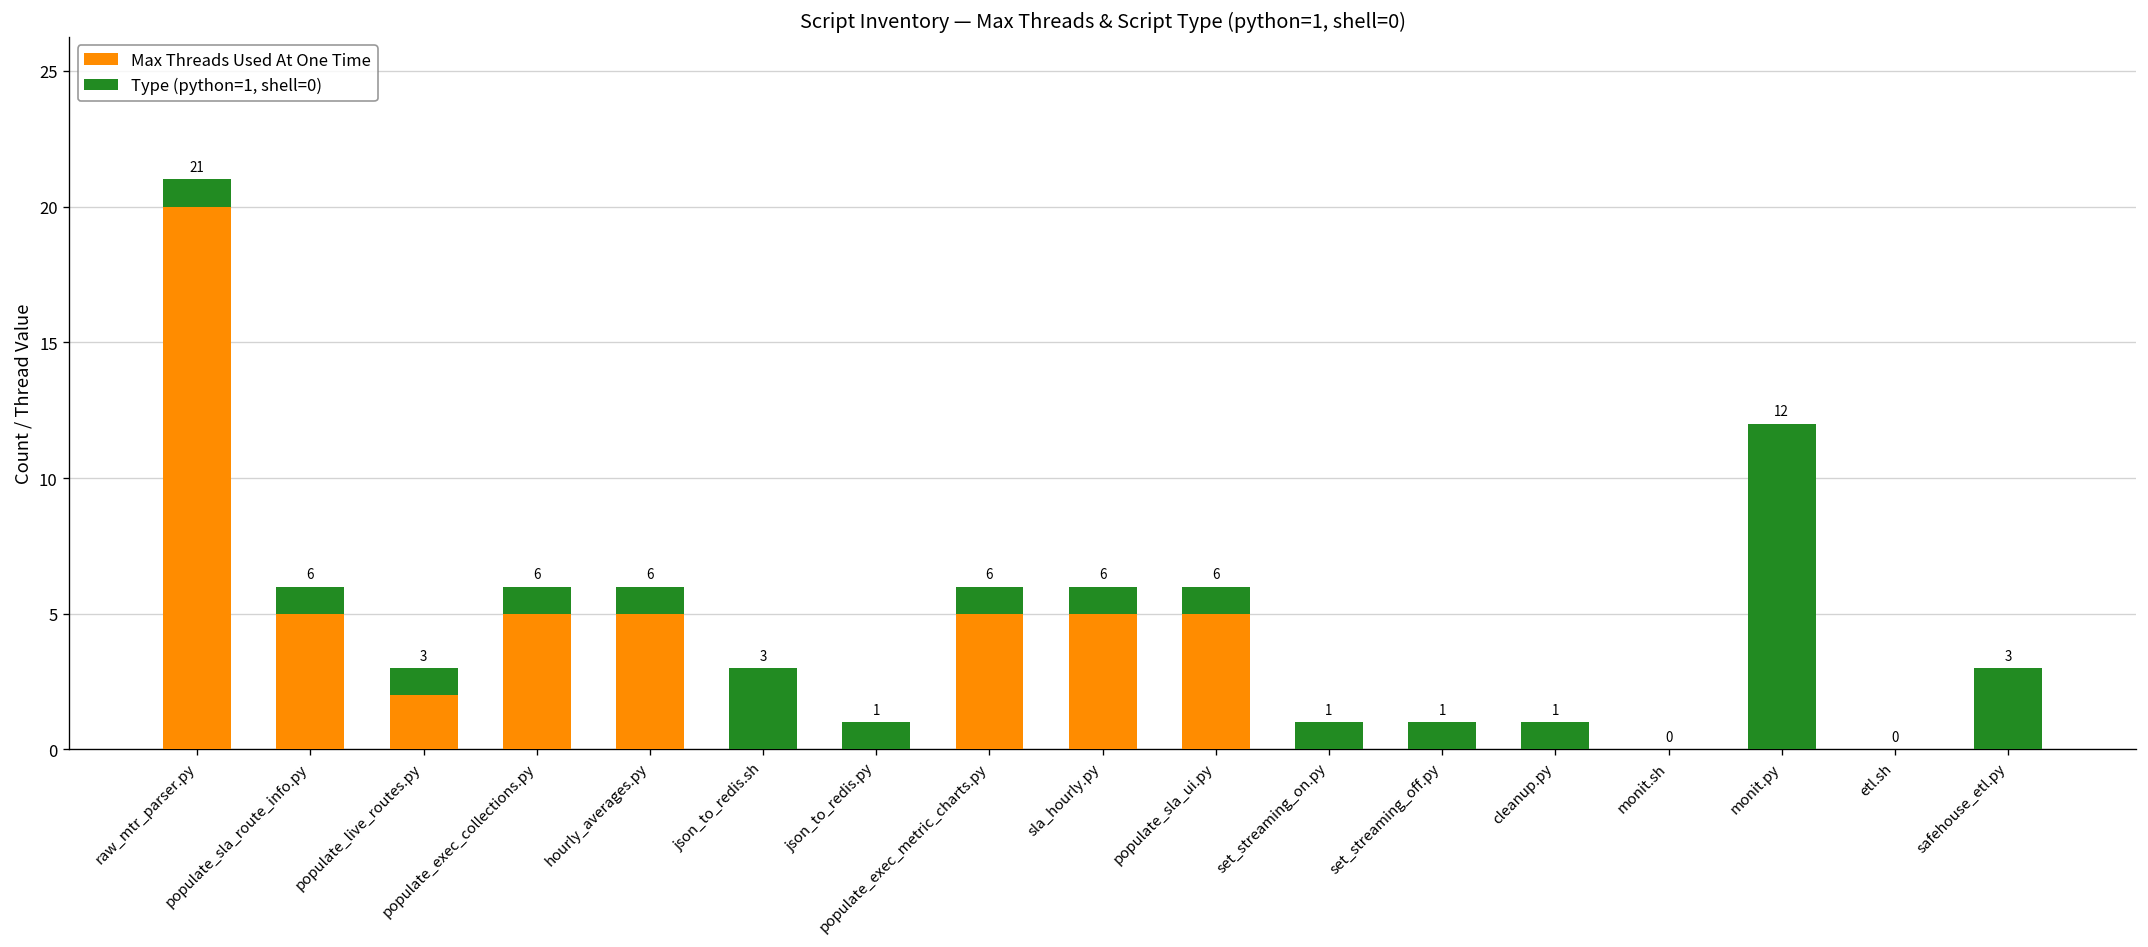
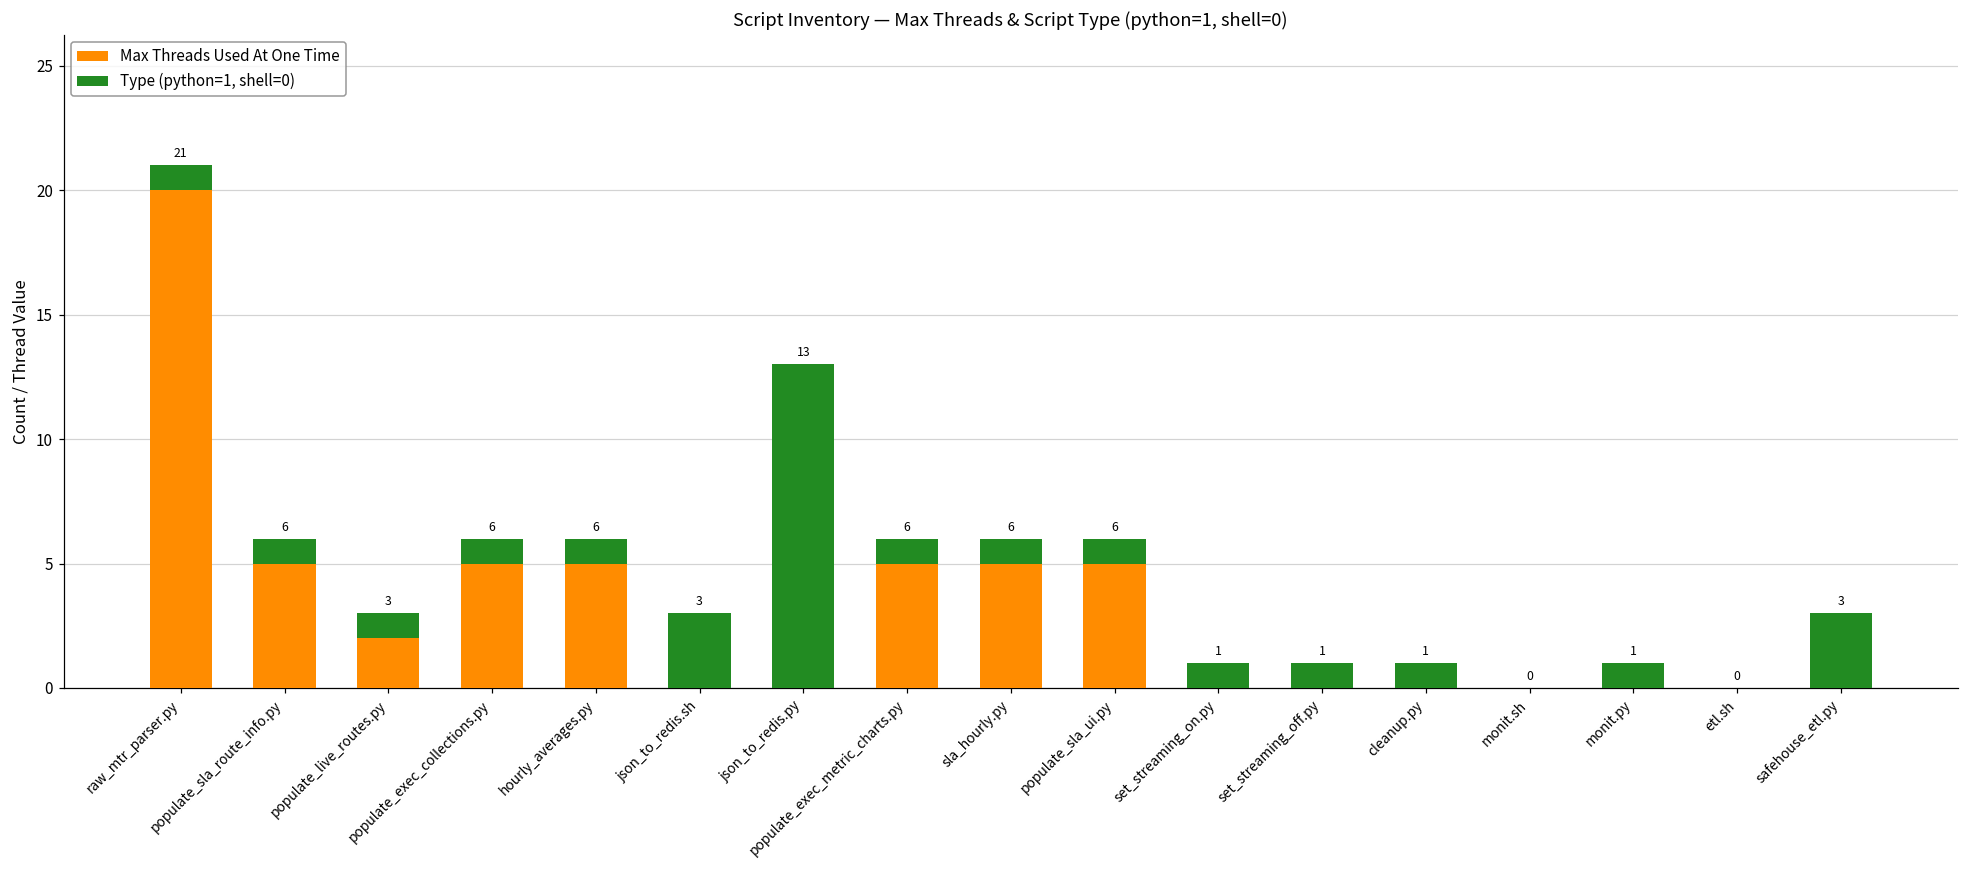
  {
    "Max Threads Used At One Time": {
      "monit.sh": 0,
      "etl.sh": 0
    },
    "Type (python=1, shell=0)": {
      "json_to_redis.sh": 3,
-     "json_to_redis.py": 1,
+     "json_to_redis.py": 13,
      "set_streaming_on.py": 1,
      "set_streaming_off.py": 1,
      "cleanup.py": 1,
      "monit.sh": 0,
-     "monit.py": 12,
+     "monit.py": 1,
      "etl.sh": 0,
      "safehouse_etl.py": 3
    }
  }
